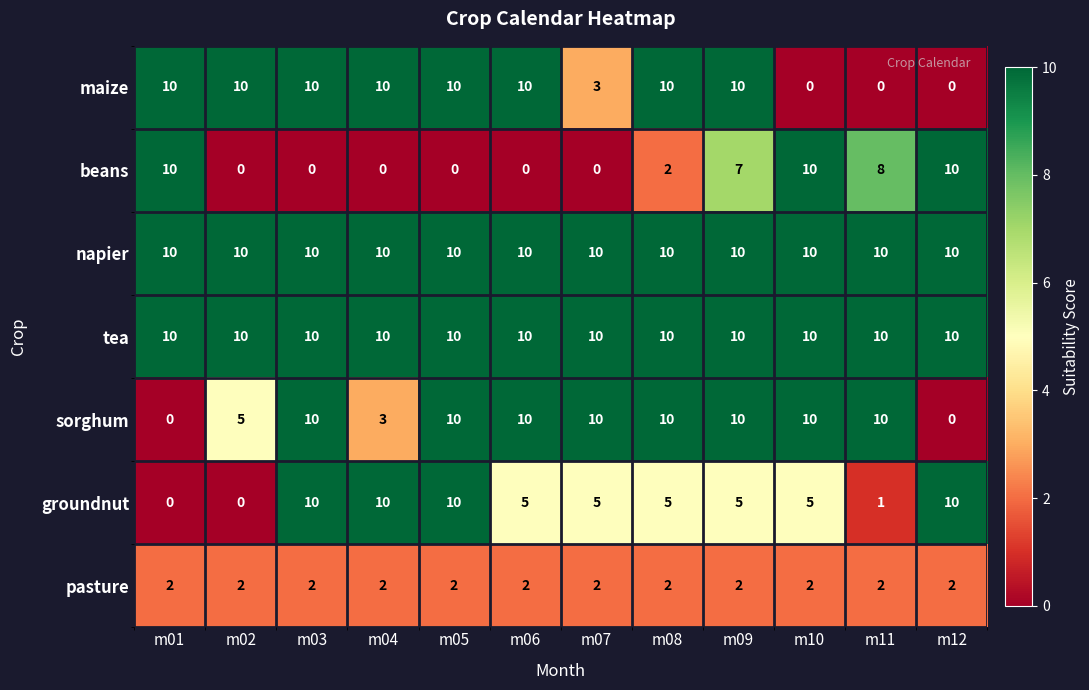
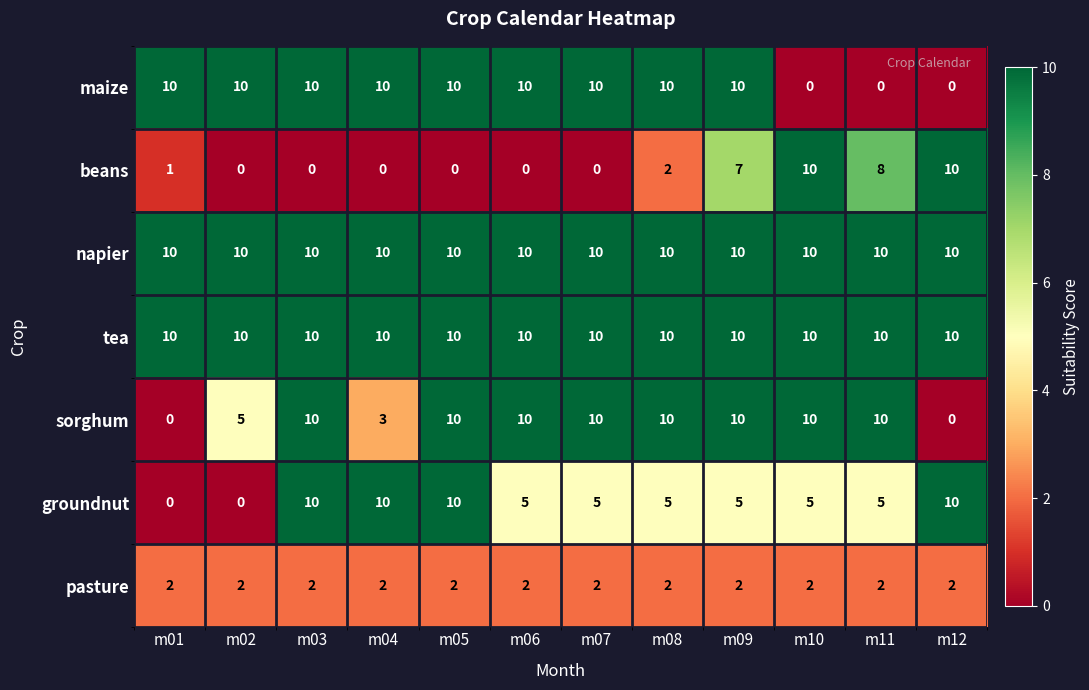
  {
    "maize": {
      "m01": 10,
      "m02": 10,
      "m03": 10,
      "m04": 10,
      "m05": 10,
      "m06": 10,
-     "m07": 3,
+     "m07": 10,
      "m08": 10,
      "m09": 10,
      "m10": 0,
      "m11": 0
    },
    "beans": {
-     "m01": 10,
+     "m01": 1,
      "m02": 0,
      "m03": 0,
      "m04": 0,
      "m05": 0,
      "m06": 0,
      "m07": 0,
      "m08": 2,
      "m09": 7,
      "m10": 10,
      "m11": 8,
      "m12": 10
    },
    "napier": {
      "m01": 10,
      "m02": 10,
      "m03": 10,
      "m04": 10,
      "m05": 10,
      "m06": 10,
      "m07": 10,
      "m08": 10,
      "m09": 10,
      "m10": 10,
      "m11": 10,
      "m12": 10
    },
    "tea": {
      "m01": 10,
      "m02": 10,
      "m03": 10,
      "m04": 10,
      "m05": 10,
      "m06": 10,
      "m07": 10,
      "m08": 10,
      "m09": 10,
      "m10": 10,
      "m11": 10,
      "m12": 10
    },
    "sorghum": {
      "m01": 0,
      "m02": 5,
      "m03": 10,
      "m04": 3,
      "m05": 10,
      "m06": 10,
      "m07": 10,
      "m08": 10,
      "m09": 10,
      "m10": 10,
      "m11": 10,
      "m12": 0
    },
    "groundnut": {
      "m01": 0,
      "m02": 0,
      "m03": 10,
      "m04": 10,
      "m05": 10,
      "m06": 5,
      "m07": 5,
      "m08": 5,
      "m09": 5,
      "m10": 5,
-     "m11": 1,
+     "m11": 5,
      "m12": 10
    },
    "pasture": {
      "m01": 2,
      "m02": 2,
      "m03": 2,
      "m04": 2,
      "m05": 2,
      "m06": 2,
      "m07": 2,
      "m08": 2,
      "m09": 2,
      "m10": 2,
      "m11": 2,
      "m12": 2
    }
  }
